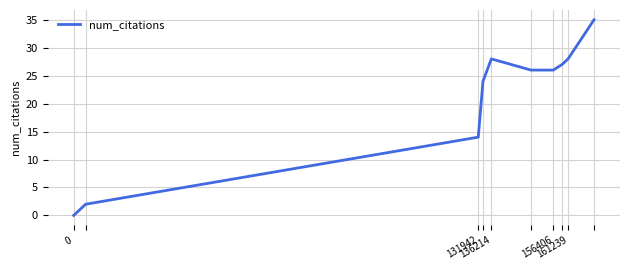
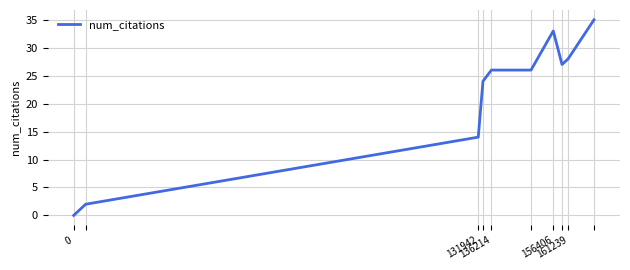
  {
    "0": 0,
    "131942": 14,
-   "136214": 28,
-   "156406": 26,
+   "136214": 26,
+   "156406": 33,
    "161239": 28
  }
